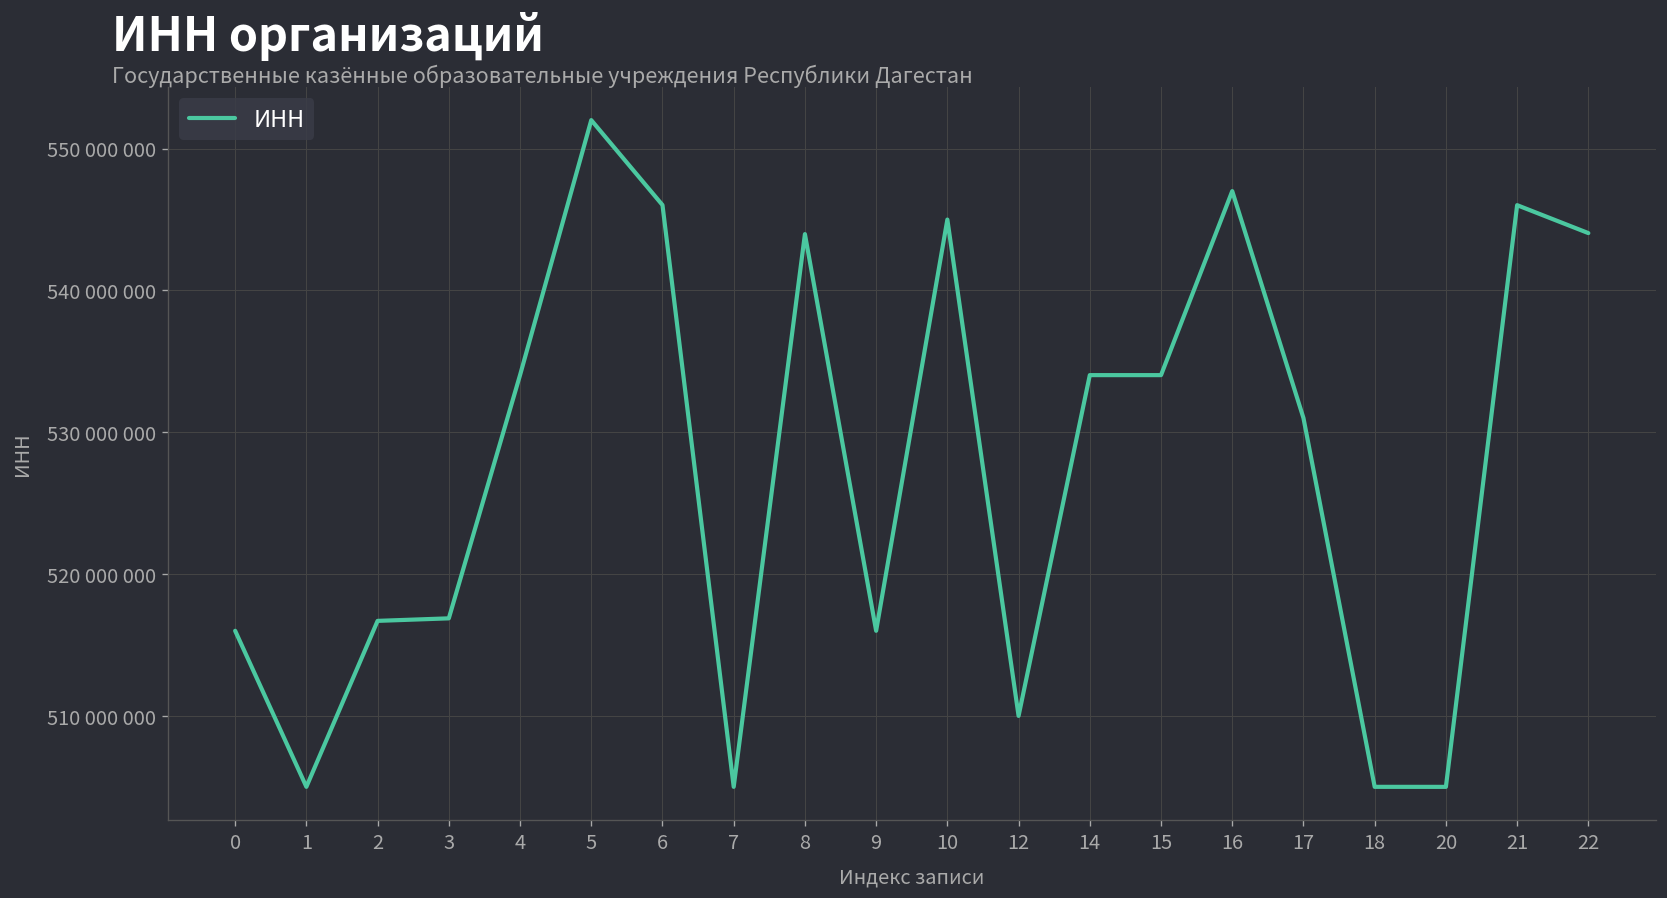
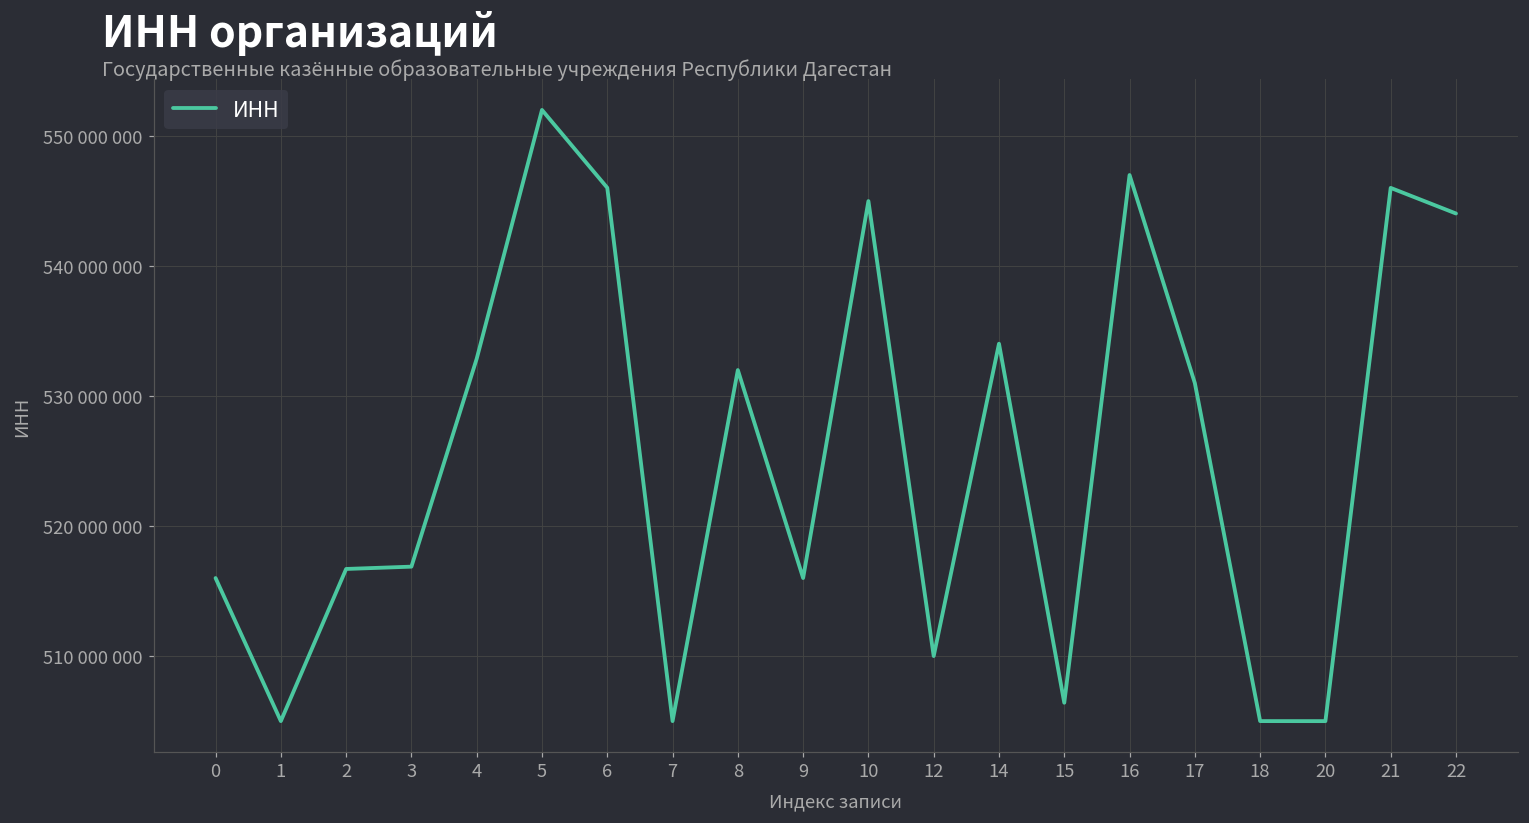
  {
    "0": 516000000,
    "1": 505000000,
    "2": 516700000,
    "3": 516900000,
-   "4": 534000000,
+   "4": 532900000,
    "5": 552000000,
    "6": 546000000,
    "7": 505000000,
-   "8": 544000000,
+   "8": 532000000,
    "9": 516000000,
    "10": 545000000,
    "12": 510000000,
    "14": 534000000,
-   "15": 534000000,
+   "15": 506400000,
    "16": 547000000,
    "17": 531000000,
    "18": 505000000,
    "20": 505000000,
    "21": 546000000,
    "22": 544000000
  }
